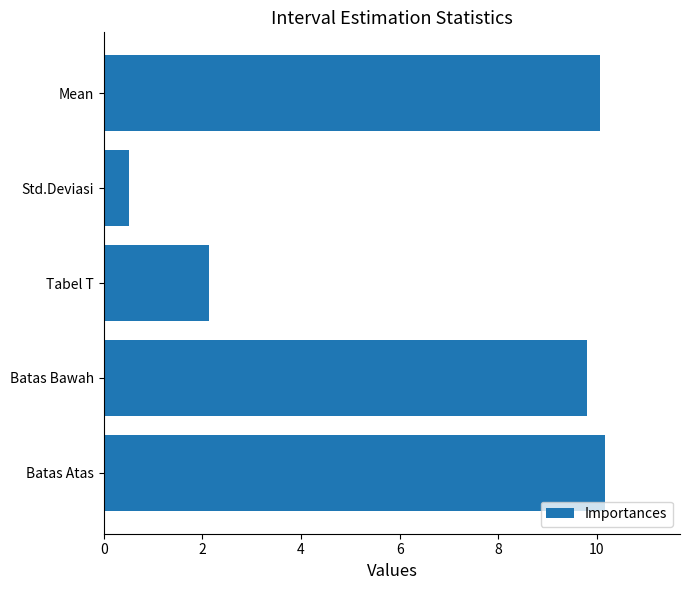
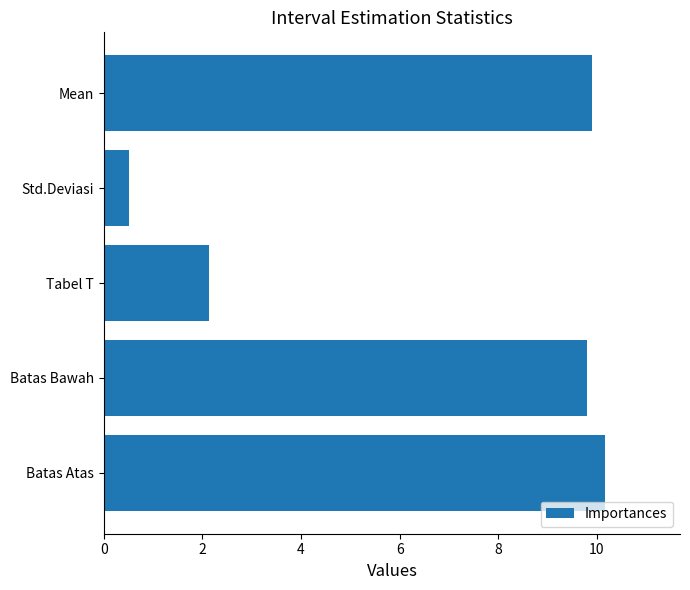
  {
-   "Mean": 10.1,
+   "Mean": 9.9,
    "Std.Deviasi": 0.5,
    "Tabel T": 2.1,
    "Batas Bawah": 9.8,
    "Batas Atas": 10.2
  }
